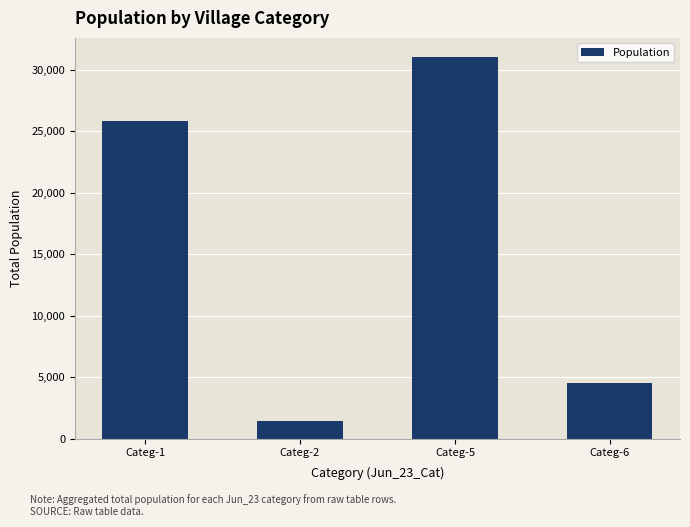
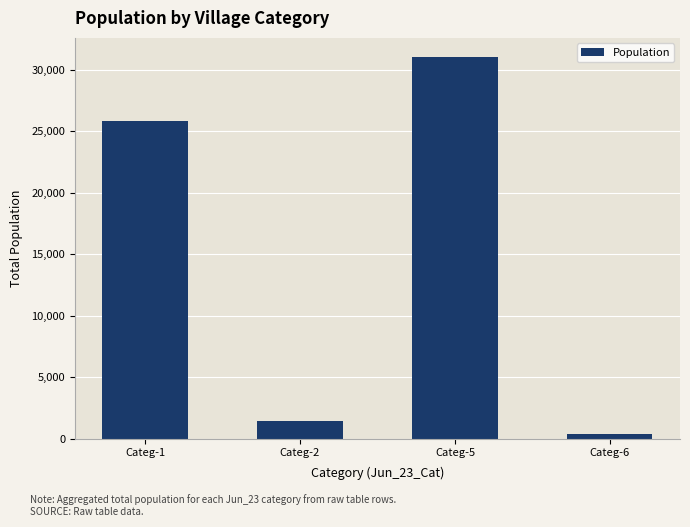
  {
    "Categ-1": "25,800",
    "Categ-2": "1,400",
    "Categ-5": "31,000",
-   "Categ-6": "4,500"
+   "Categ-6": "400"
  }
